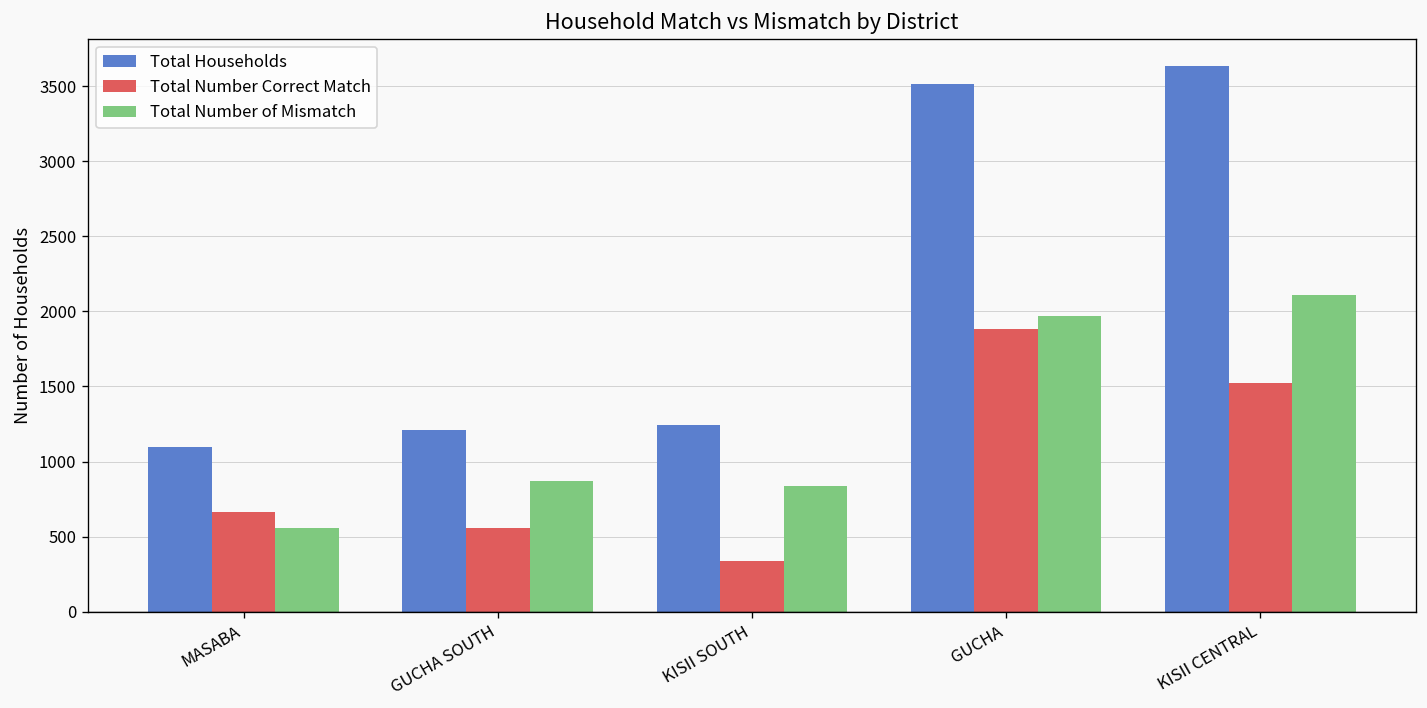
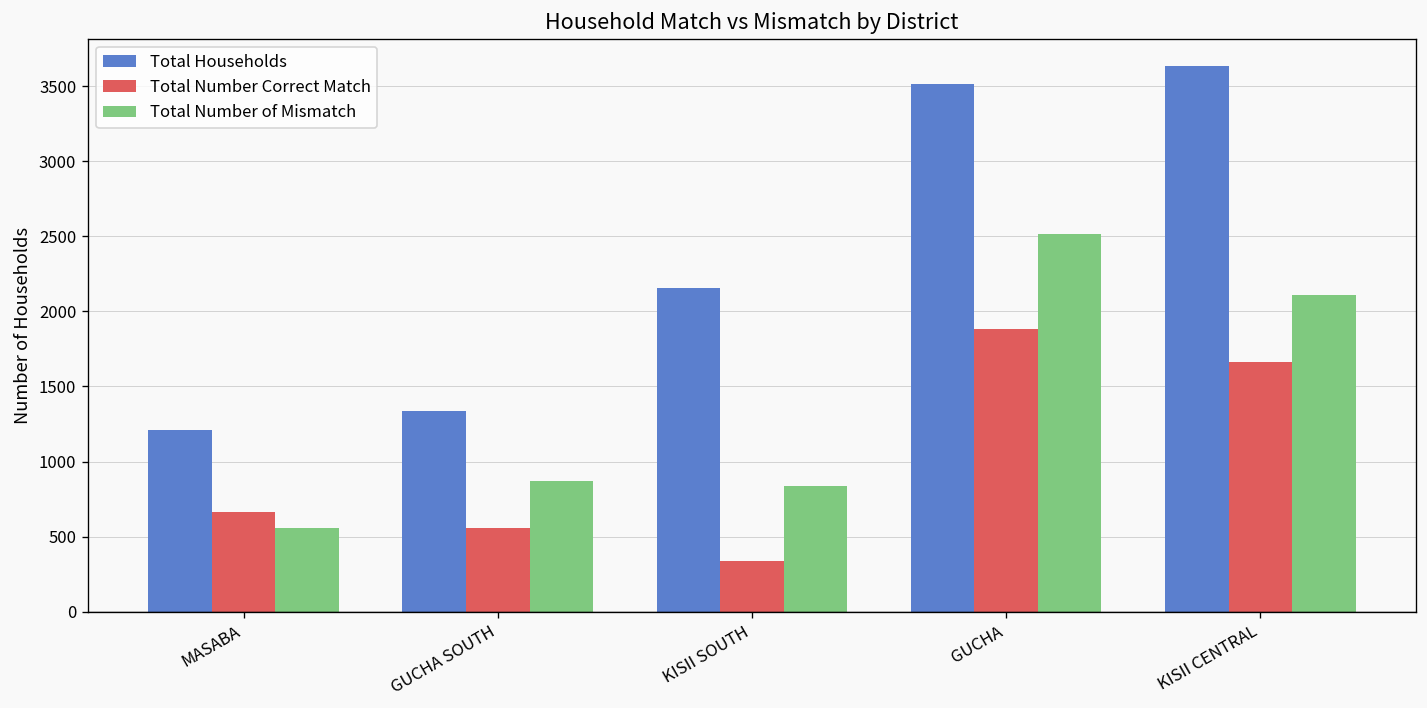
  {
    "Total Households": {
-     "MASABA": 1100,
-     "GUCHA SOUTH": 1210,
-     "KISII SOUTH": 1240,
+     "MASABA": 1210,
+     "GUCHA SOUTH": 1340,
+     "KISII SOUTH": 2160,
      "GUCHA": 3520,
      "KISII CENTRAL": 3630
    },
    "Total Number Correct Match": {
      "MASABA": 660,
      "GUCHA SOUTH": 560,
      "KISII SOUTH": 340,
      "GUCHA": 1890,
-     "KISII CENTRAL": 1520
+     "KISII CENTRAL": 1660
    },
    "Total Number of Mismatch": {
      "MASABA": 560,
      "GUCHA SOUTH": 870,
      "KISII SOUTH": 840,
-     "GUCHA": 1970,
+     "GUCHA": 2520,
      "KISII CENTRAL": 2110
    }
  }
